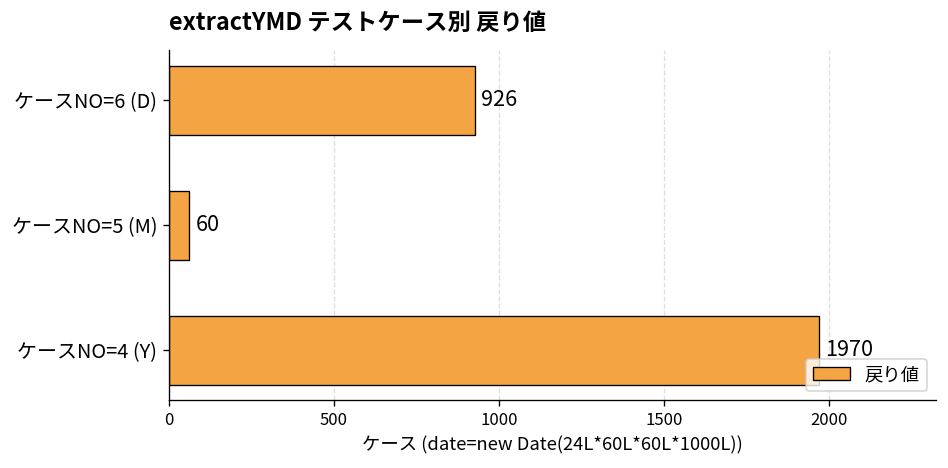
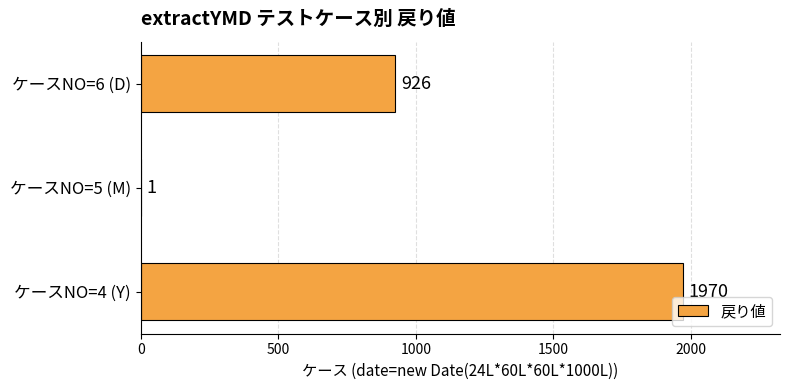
  {
    "ケースNO=6 (D)": 926,
-   "ケースNO=5 (M)": 60
+   "ケースNO=5 (M)": 1
  }
